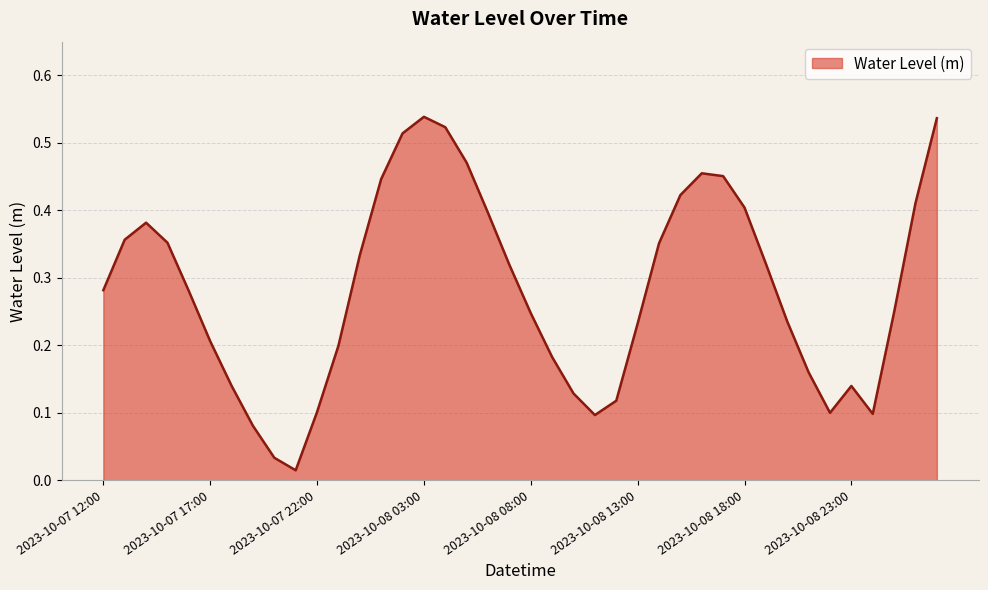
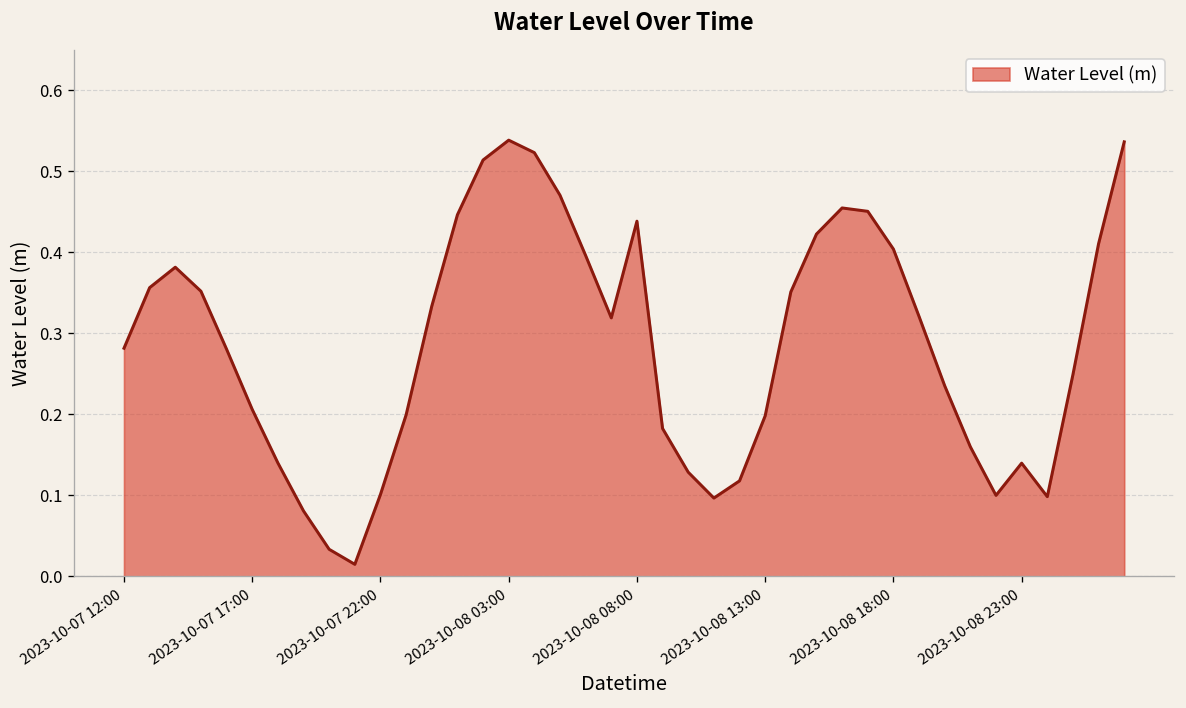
  {
    "2023-10-07 12:00": 0.28,
    "2023-10-07 17:00": 0.21,
    "2023-10-07 22:00": 0.10,
    "2023-10-08 03:00": 0.54,
-   "2023-10-08 08:00": 0.25,
-   "2023-10-08 13:00": 0.23,
+   "2023-10-08 08:00": 0.44,
+   "2023-10-08 13:00": 0.20,
    "2023-10-08 18:00": 0.40,
    "2023-10-08 23:00": 0.14
  }
